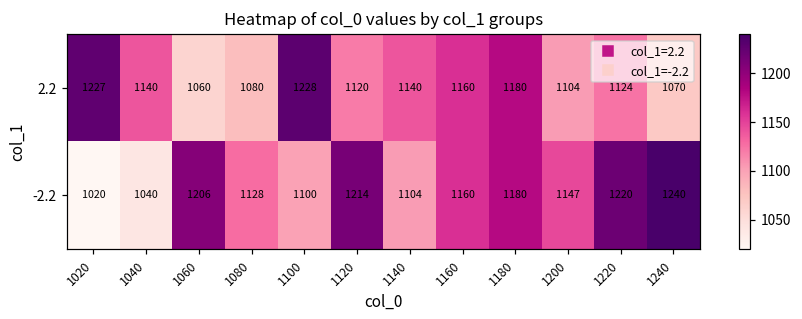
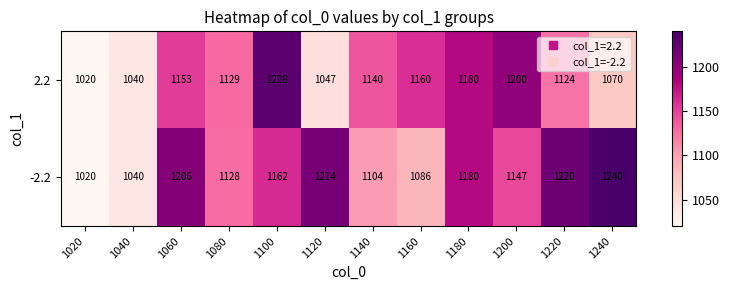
  {
    "2.2": {
-     "1020": 1227,
-     "1040": 1140,
-     "1060": 1060,
-     "1080": 1080,
+     "1020": 1020,
+     "1040": 1040,
+     "1060": 1153,
+     "1080": 1129,
      "1100": 1228,
-     "1120": 1120,
+     "1120": 1047,
      "1140": 1140,
      "1160": 1160,
      "1180": 1180,
-     "1200": 1104,
+     "1200": 1200,
      "1220": 1124,
      "1240": 1070
    },
    "-2.2": {
      "1020": 1020,
      "1040": 1040,
      "1060": 1206,
      "1080": 1128,
-     "1100": 1100,
+     "1100": 1162,
      "1120": 1214,
      "1140": 1104,
-     "1160": 1160,
+     "1160": 1086,
      "1180": 1180,
      "1200": 1147,
      "1220": 1220,
      "1240": 1240
    }
  }
